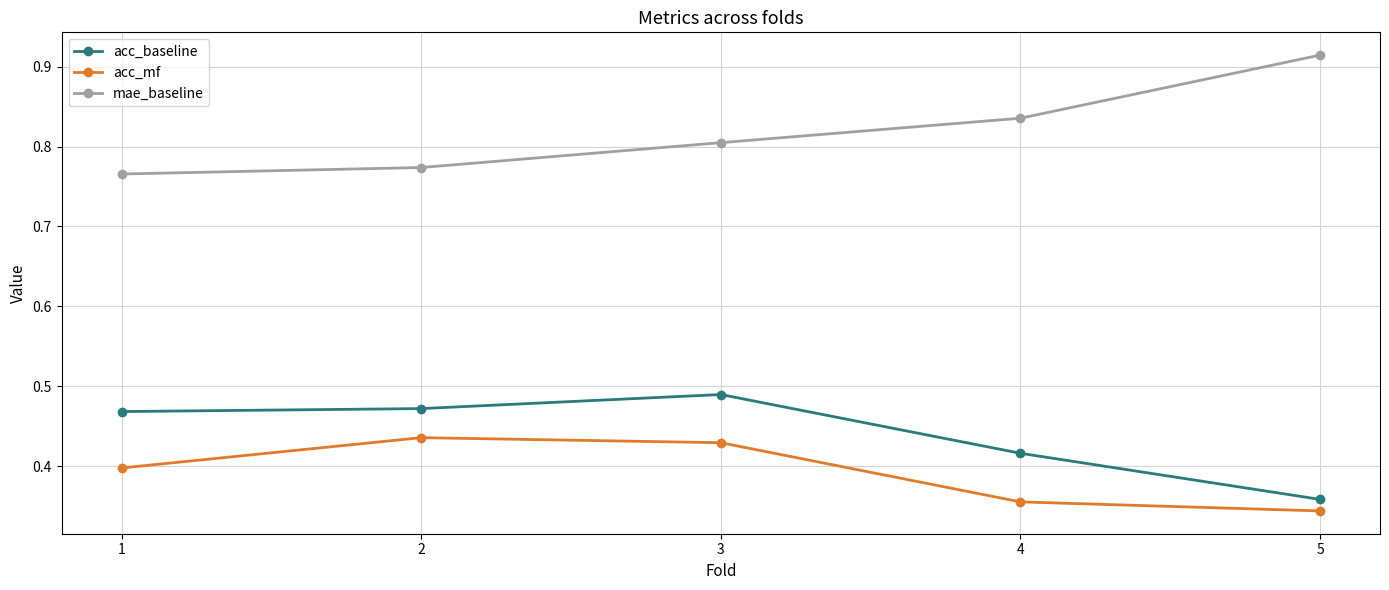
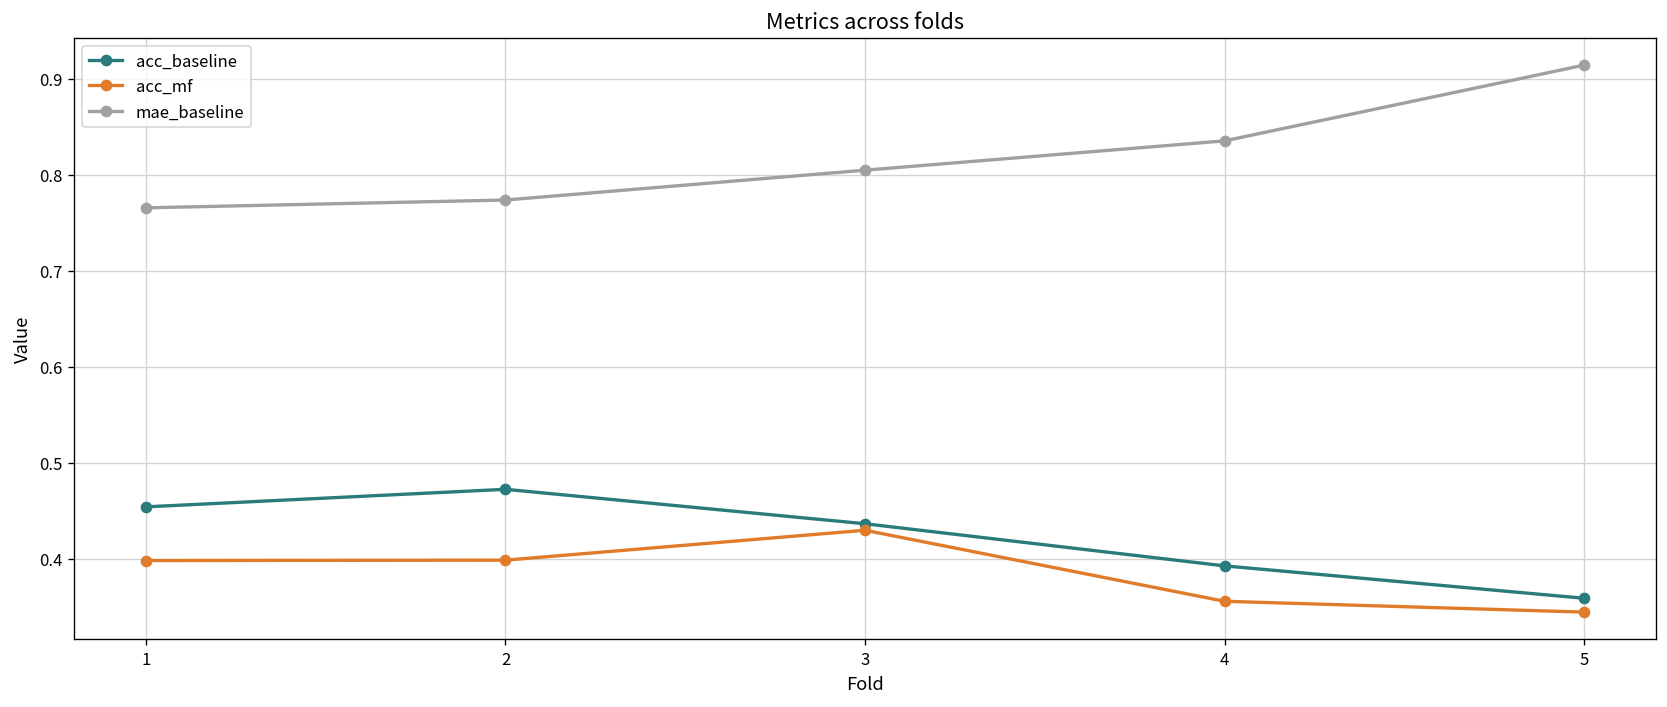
  {
    "acc_baseline": {
-     "1": 0.47,
+     "1": 0.45,
      "2": 0.47,
-     "3": 0.49,
-     "4": 0.42,
+     "3": 0.44,
+     "4": 0.39,
      "5": 0.36
    },
    "acc_mf": {
      "1": 0.40,
-     "2": 0.44,
+     "2": 0.40,
      "3": 0.43,
      "4": 0.36,
      "5": 0.34
    },
    "mae_baseline": {
      "1": 0.77,
      "2": 0.77,
      "3": 0.80,
      "4": 0.84,
      "5": 0.91
    }
  }
